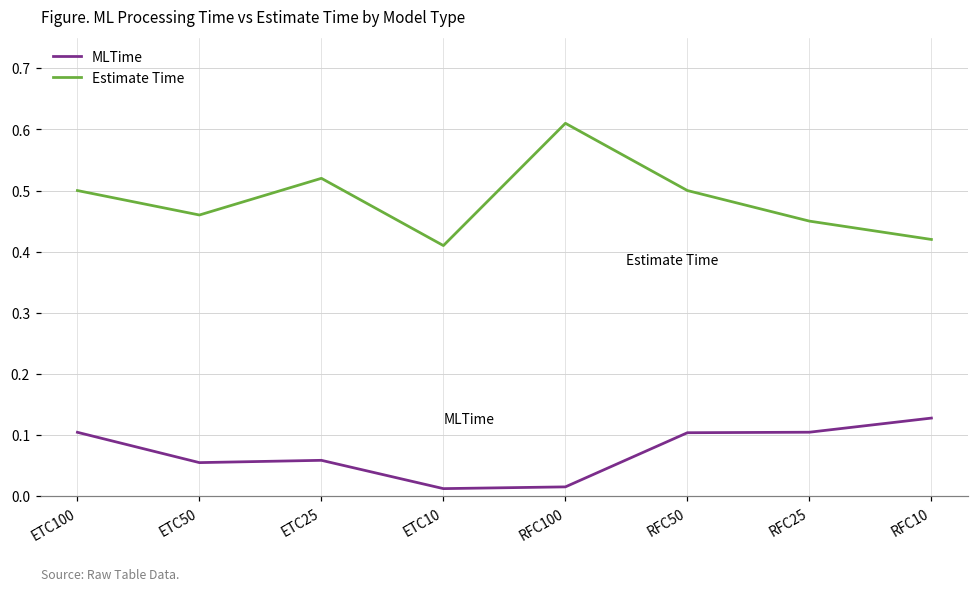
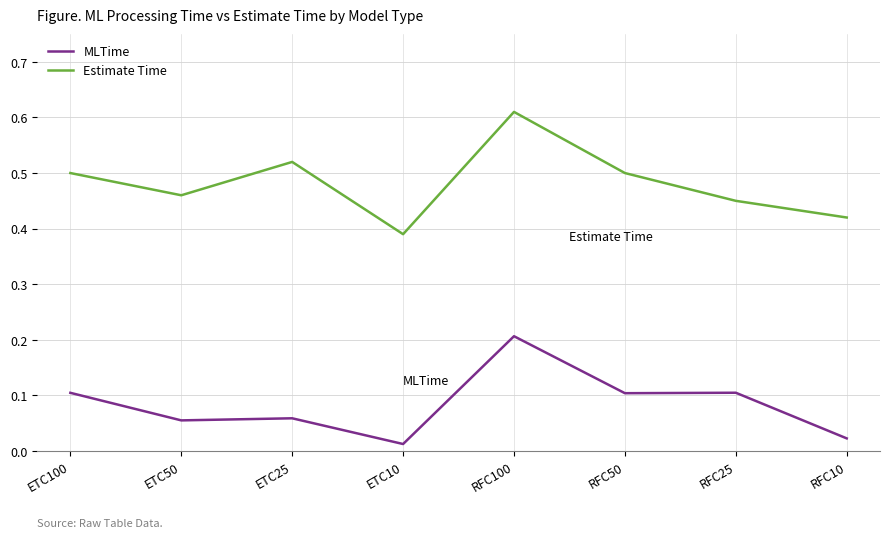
  {
    "MLTime": {
      "ETC100": 0.10,
      "ETC50": 0.06,
      "ETC25": 0.06,
      "ETC10": 0.01,
-     "RFC100": 0.02,
+     "RFC100": 0.21,
      "RFC50": 0.10,
      "RFC25": 0.10,
-     "RFC10": 0.13
+     "RFC10": 0.02
    },
    "Estimate Time": {
      "ETC100": 0.50,
      "ETC50": 0.46,
      "ETC25": 0.52,
-     "ETC10": 0.41,
+     "ETC10": 0.39,
      "RFC100": 0.61,
      "RFC50": 0.50,
      "RFC25": 0.45,
      "RFC10": 0.42
    }
  }
